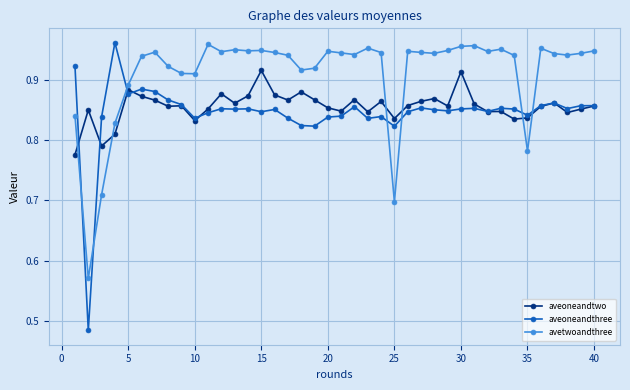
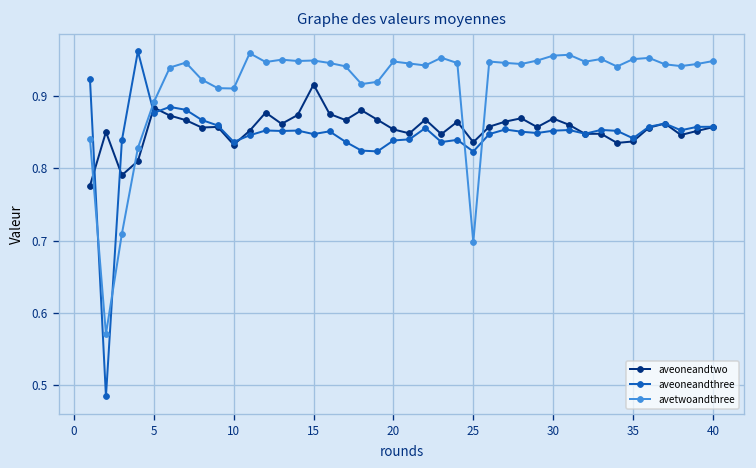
  {
    "aveoneandtwo": {
      "5": 0.88,
      "15": 0.92,
      "20": 0.85,
      "25": 0.84,
-     "30": 0.91,
+     "30": 0.87,
      "35": 0.84
    },
    "aveoneandthree": {
      "5": 0.88,
      "15": 0.85,
      "20": 0.84,
      "25": 0.82,
      "30": 0.85,
      "35": 0.84
    },
    "avetwoandthree": {
      "5": 0.89,
      "10": 0.91,
      "15": 0.95,
      "20": 0.95,
      "25": 0.70,
      "30": 0.96,
-     "35": 0.78,
+     "35": 0.95,
      "40": 0.95
    }
  }
